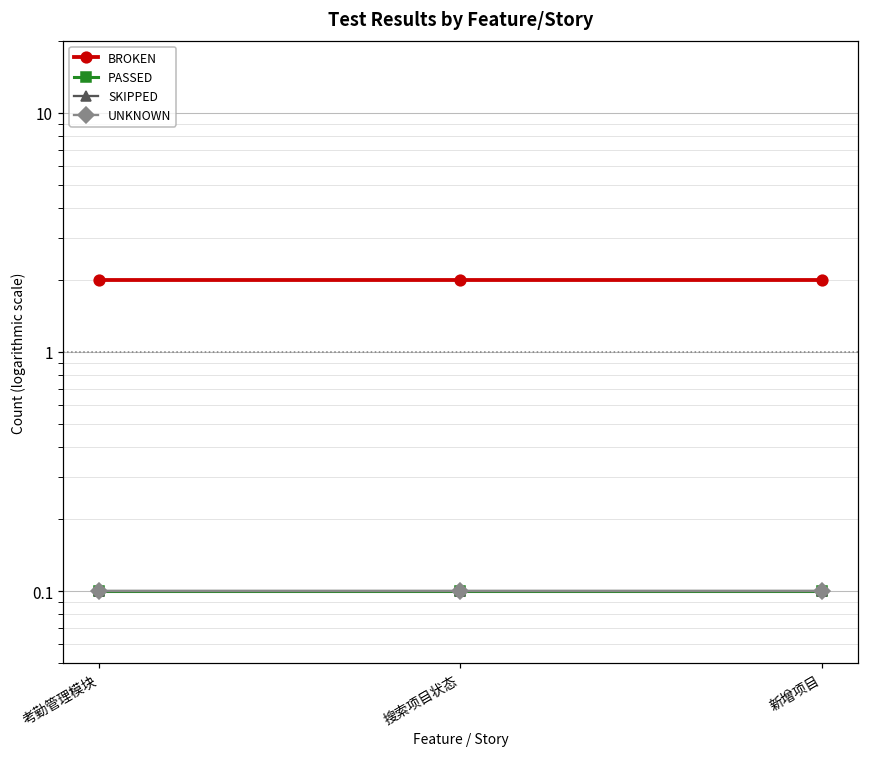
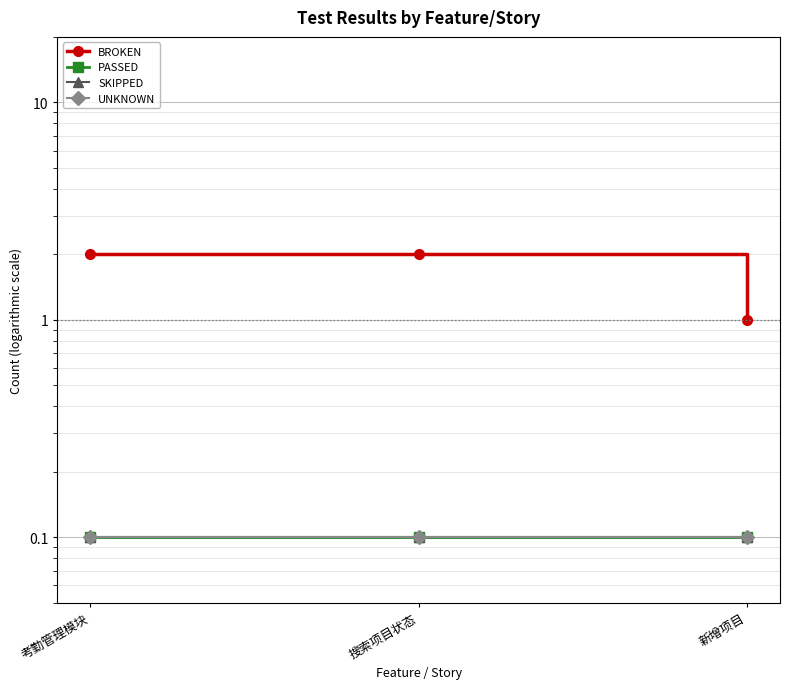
  {
    "BROKEN": {
      "考勤管理模块": 2,
      "搜索项目状态": 2,
-     "新增项目": 2
+     "新增项目": 1
    },
    "UNKNOWN": {
      "考勤管理模块": 0.10,
      "搜索项目状态": 0.10,
      "新增项目": 0.10
    }
  }
